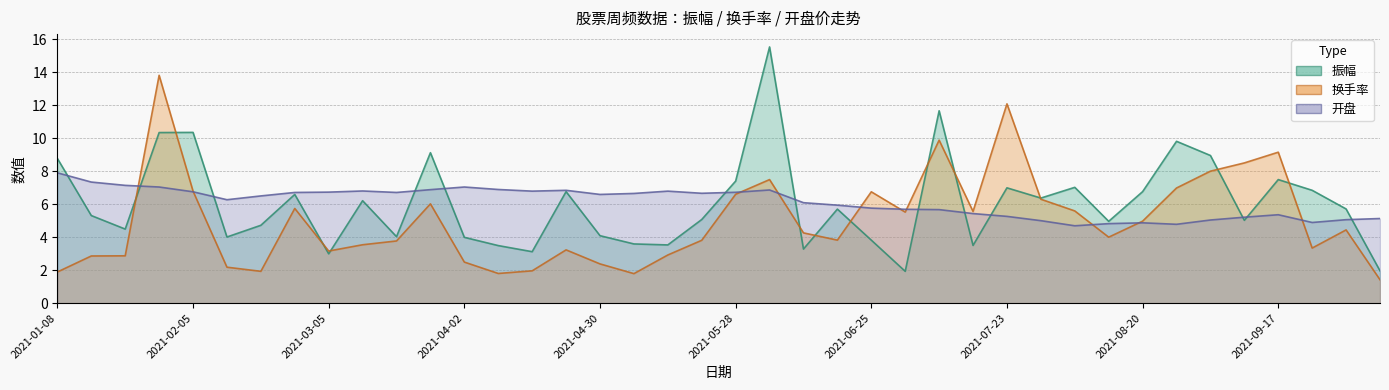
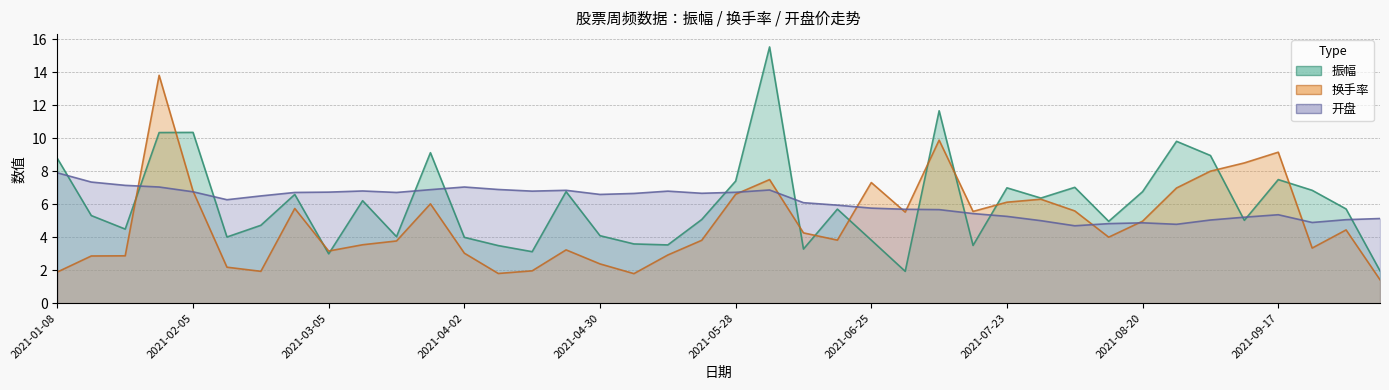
  {
    "换手率": {
      "2021-01-08": 1.9,
      "2021-03-05": 3.2,
-     "2021-04-02": 2.5,
+     "2021-04-02": 3.0,
      "2021-04-30": 2.4,
-     "2021-06-25": 6.8,
-     "2021-07-23": 12.1,
+     "2021-06-25": 7.3,
+     "2021-07-23": 6.1,
      "2021-09-17": 9.2
    }
  }
